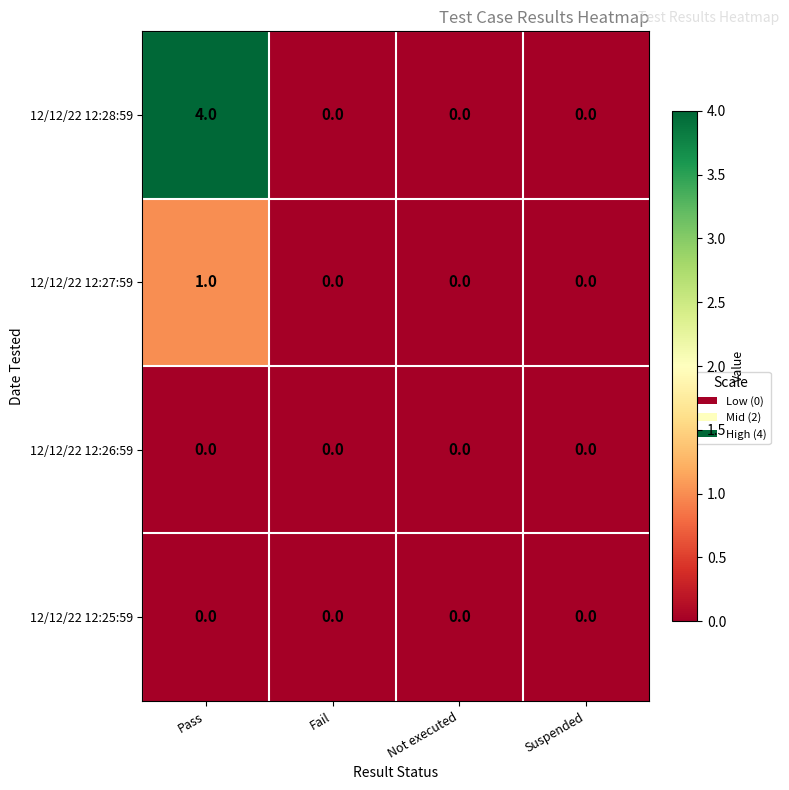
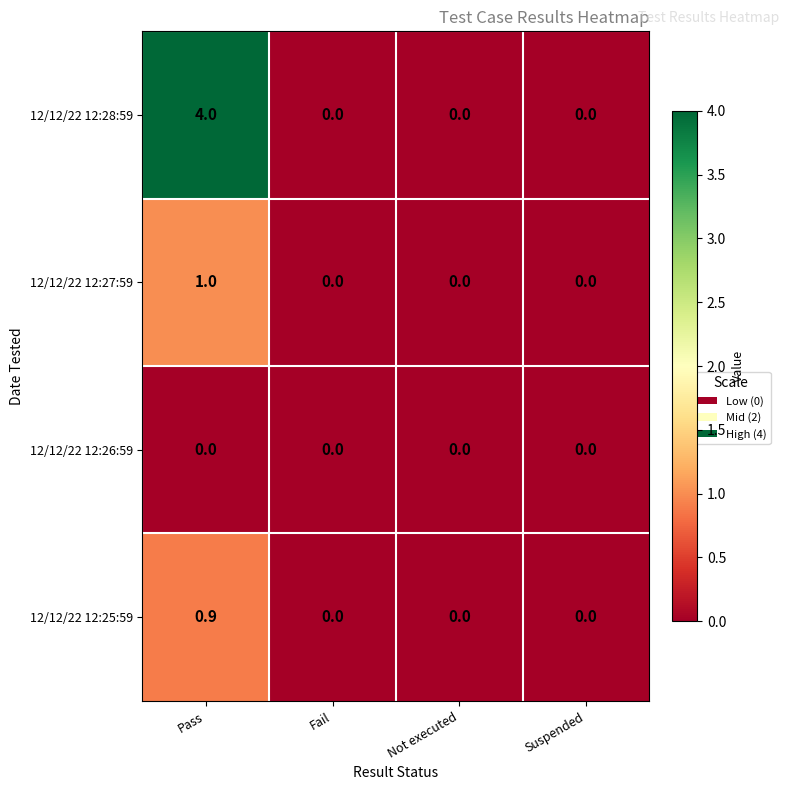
  {
    "12/12/22 12:28:59": {
      "Pass": 4.0,
      "Fail": 0.0,
      "Not executed": 0.0,
      "Suspended": 0.0
    },
    "12/12/22 12:27:59": {
      "Pass": 1.0,
      "Fail": 0.0,
      "Not executed": 0.0,
      "Suspended": 0.0
    },
    "12/12/22 12:26:59": {
      "Pass": 0.0,
      "Fail": 0.0,
      "Not executed": 0.0,
      "Suspended": 0.0
    },
    "12/12/22 12:25:59": {
-     "Pass": 0.0,
+     "Pass": 0.9,
      "Fail": 0.0,
      "Not executed": 0.0,
      "Suspended": 0.0
    }
  }
